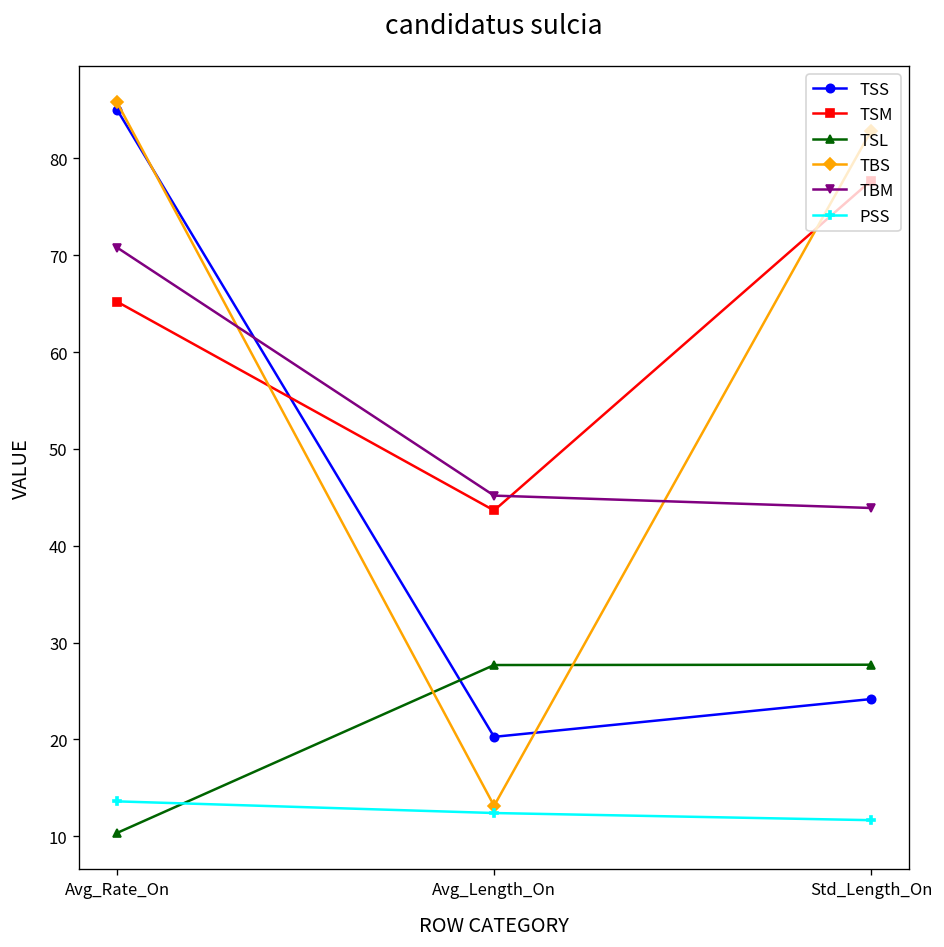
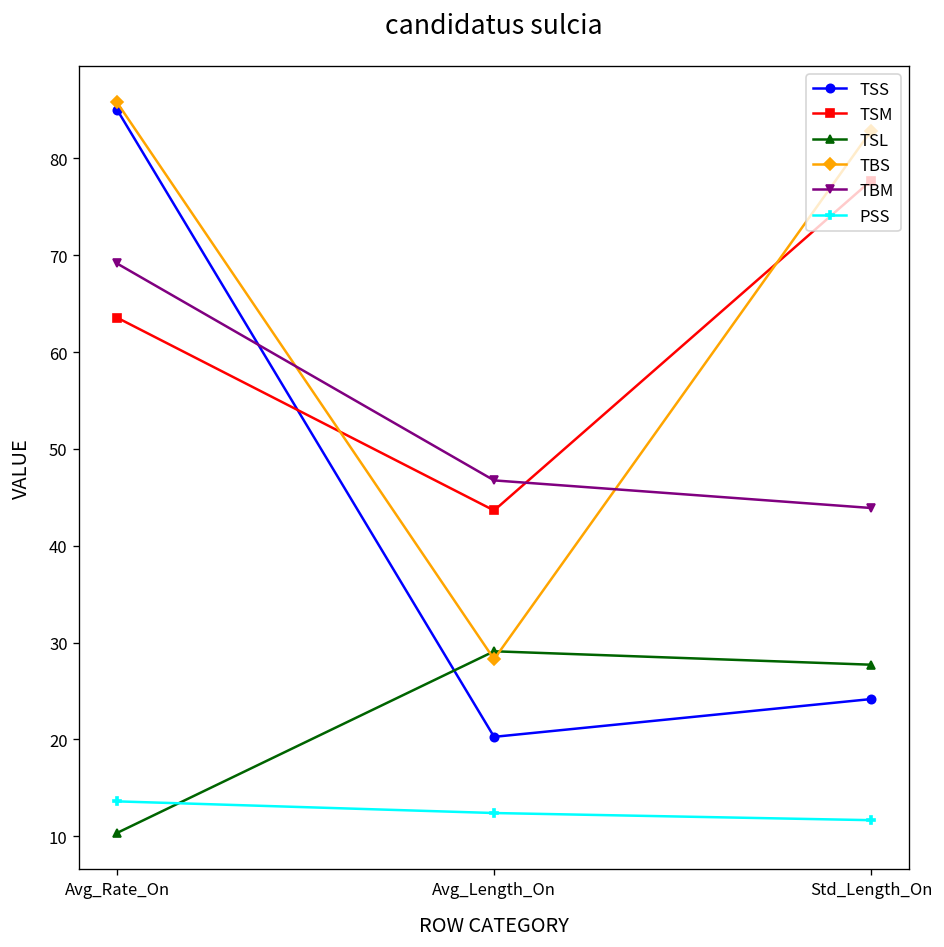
  {
    "TSS": {
      "Avg_Rate_On": 85,
      "Avg_Length_On": 20,
      "Std_Length_On": 24
    },
    "TSM": {
-     "Avg_Rate_On": 65,
+     "Avg_Rate_On": 64,
      "Avg_Length_On": 44
    },
    "TSL": {
      "Avg_Rate_On": 10,
-     "Avg_Length_On": 28,
+     "Avg_Length_On": 29,
      "Std_Length_On": 28
    },
    "TBS": {
      "Avg_Rate_On": 86,
-     "Avg_Length_On": 13
+     "Avg_Length_On": 28
    },
    "TBM": {
-     "Avg_Rate_On": 71,
-     "Avg_Length_On": 45,
+     "Avg_Rate_On": 69,
+     "Avg_Length_On": 47,
      "Std_Length_On": 44
    },
    "PSS": {
      "Avg_Rate_On": 14,
      "Avg_Length_On": 12,
      "Std_Length_On": 12
    }
  }
